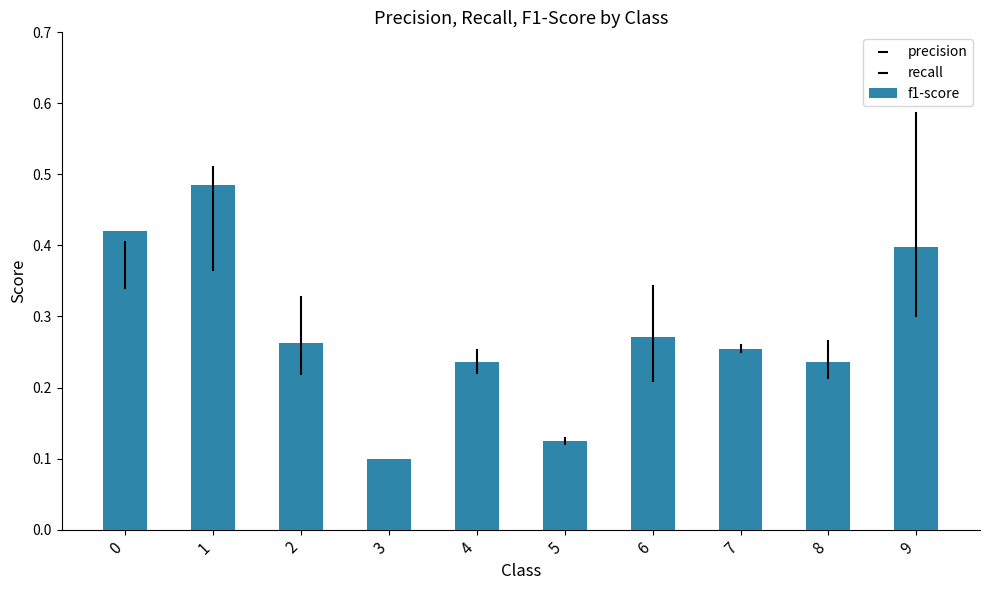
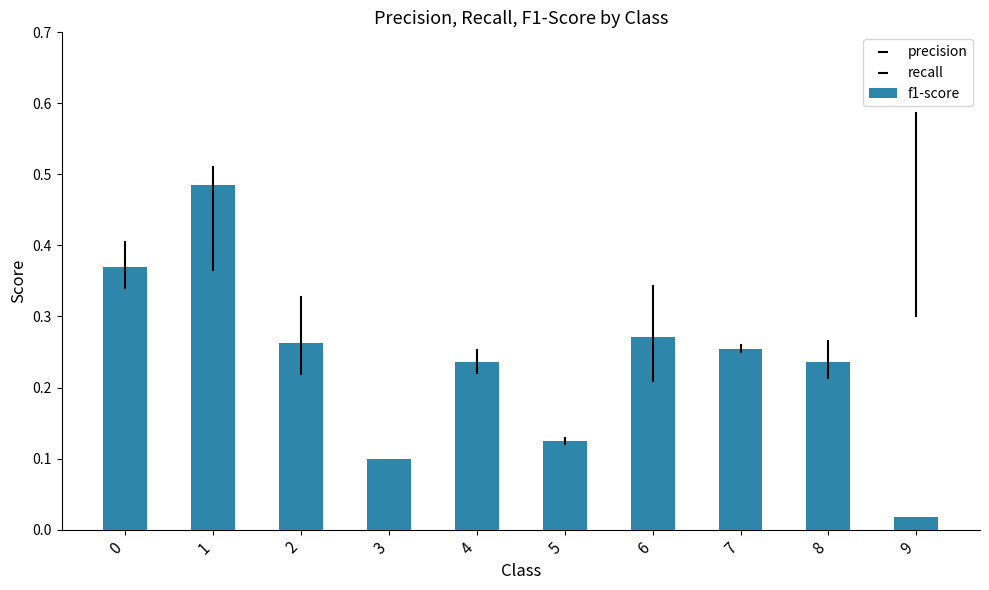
  {
    "f1-score": {
-     "0": 0.42,
+     "0": 0.37,
      "1": 0.48,
      "2": 0.26,
      "3": 0.10,
      "4": 0.24,
      "5": 0.12,
      "6": 0.27,
      "7": 0.25,
      "8": 0.24,
-     "9": 0.40
+     "9": 0.02
    }
  }
